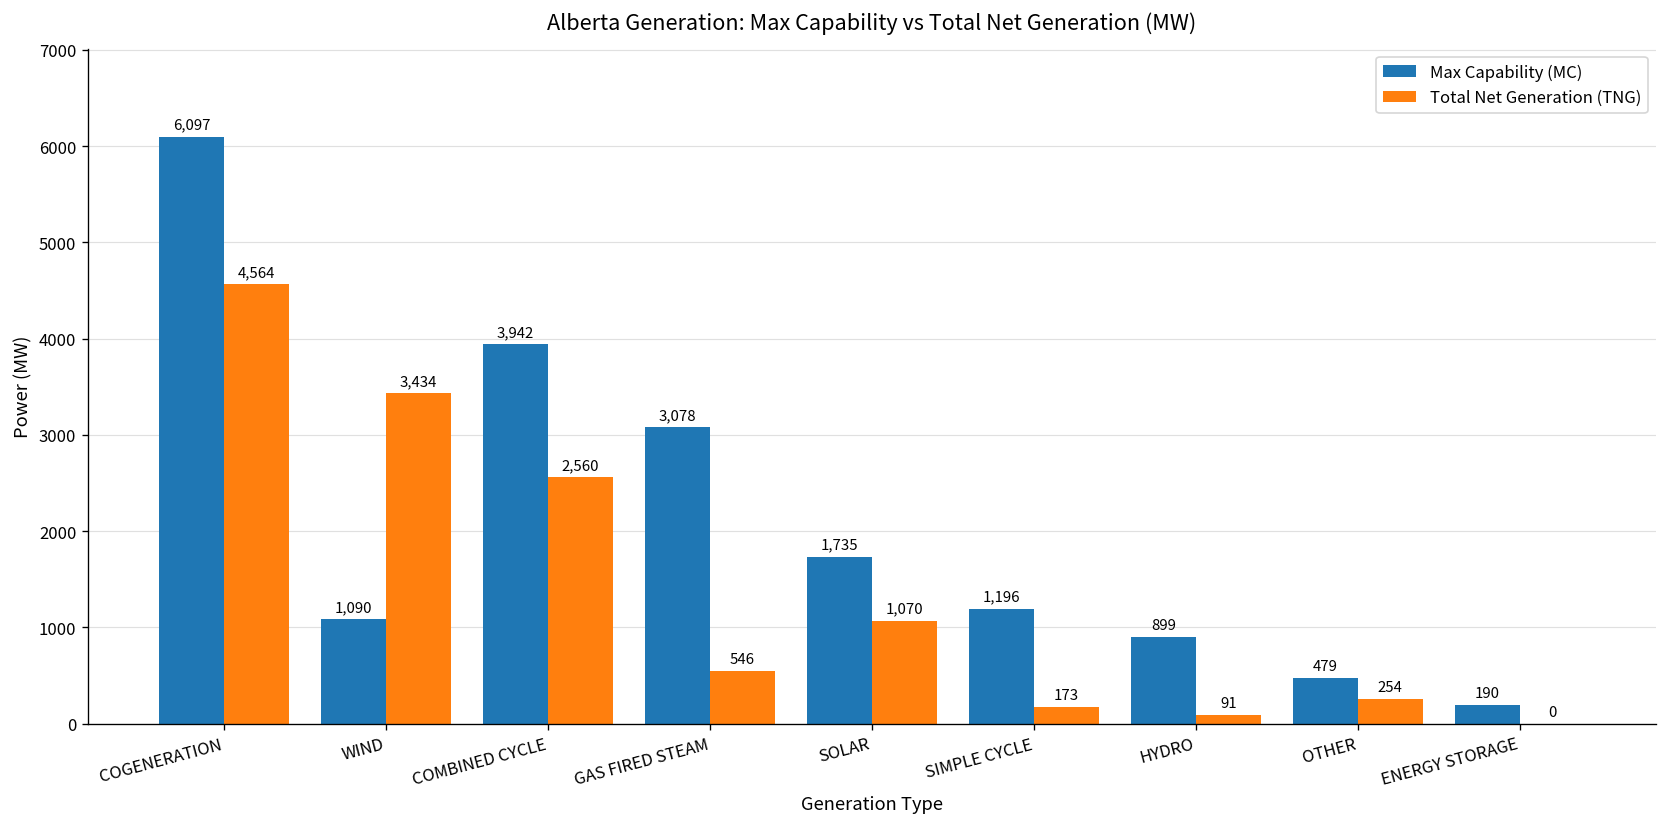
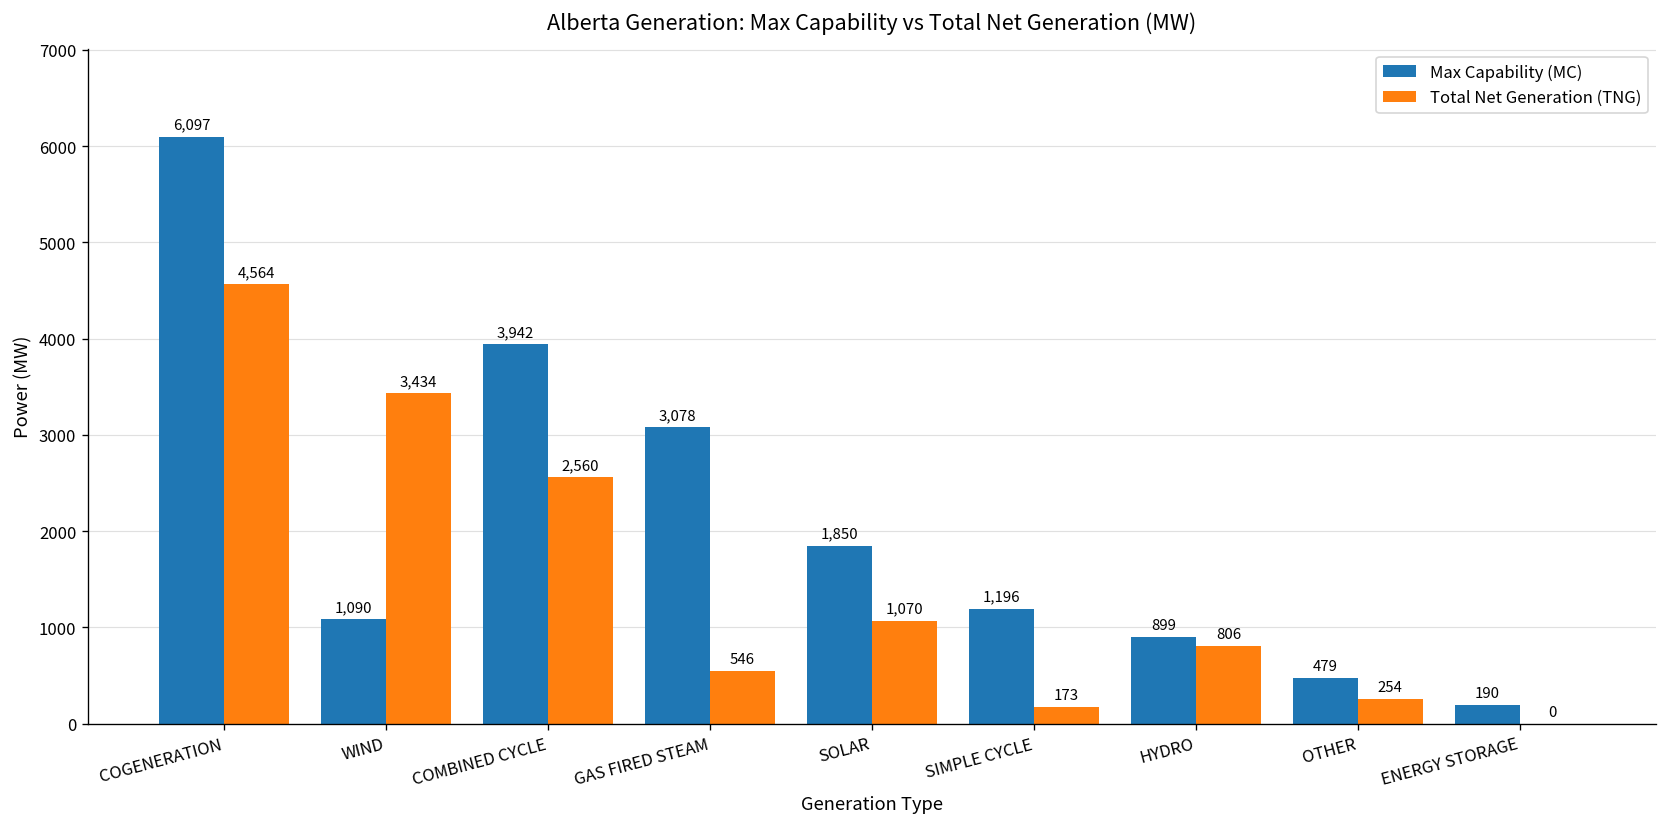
  {
    "Max Capability (MC)": {
      "COGENERATION": "6,097",
      "WIND": "1,090",
      "COMBINED CYCLE": "3,942",
      "GAS FIRED STEAM": "3,078",
-     "SOLAR": "1,735",
+     "SOLAR": "1,850",
      "SIMPLE CYCLE": "1,196",
      "HYDRO": "899",
      "OTHER": "479",
      "ENERGY STORAGE": "190"
    },
    "Total Net Generation (TNG)": {
      "COGENERATION": "4,564",
      "WIND": "3,434",
      "COMBINED CYCLE": "2,560",
      "GAS FIRED STEAM": "546",
      "SOLAR": "1,070",
      "SIMPLE CYCLE": "173",
-     "HYDRO": "91",
+     "HYDRO": "806",
      "OTHER": "254",
      "ENERGY STORAGE": "0"
    }
  }
